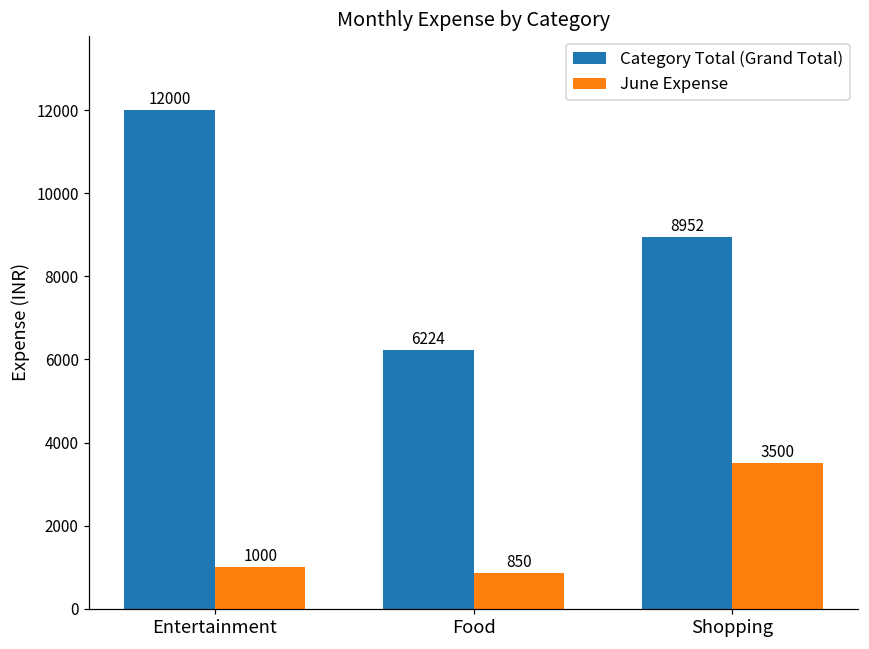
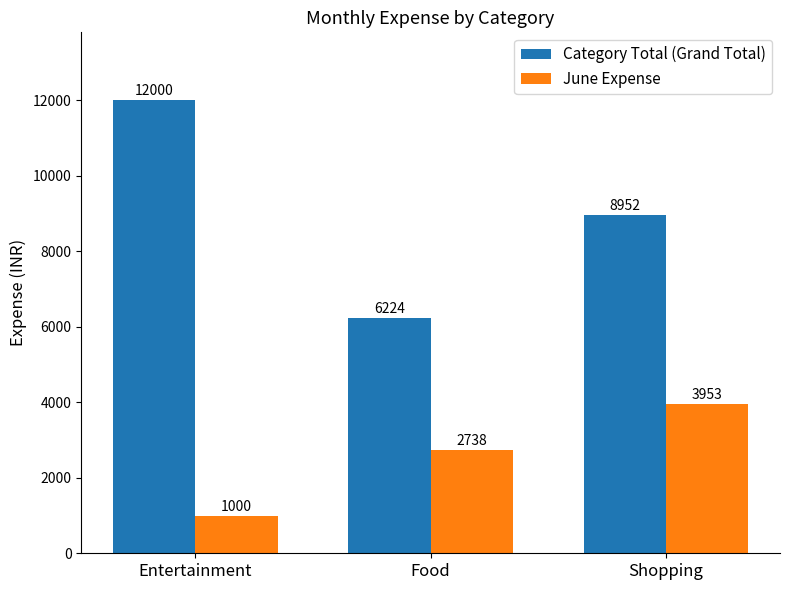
  {
    "Category Total (Grand Total)": {
      "Entertainment": 12000,
      "Food": 6224,
      "Shopping": 8952
    },
    "June Expense": {
      "Entertainment": 1000,
-     "Food": 850,
-     "Shopping": 3500
+     "Food": 2738,
+     "Shopping": 3953
    }
  }
